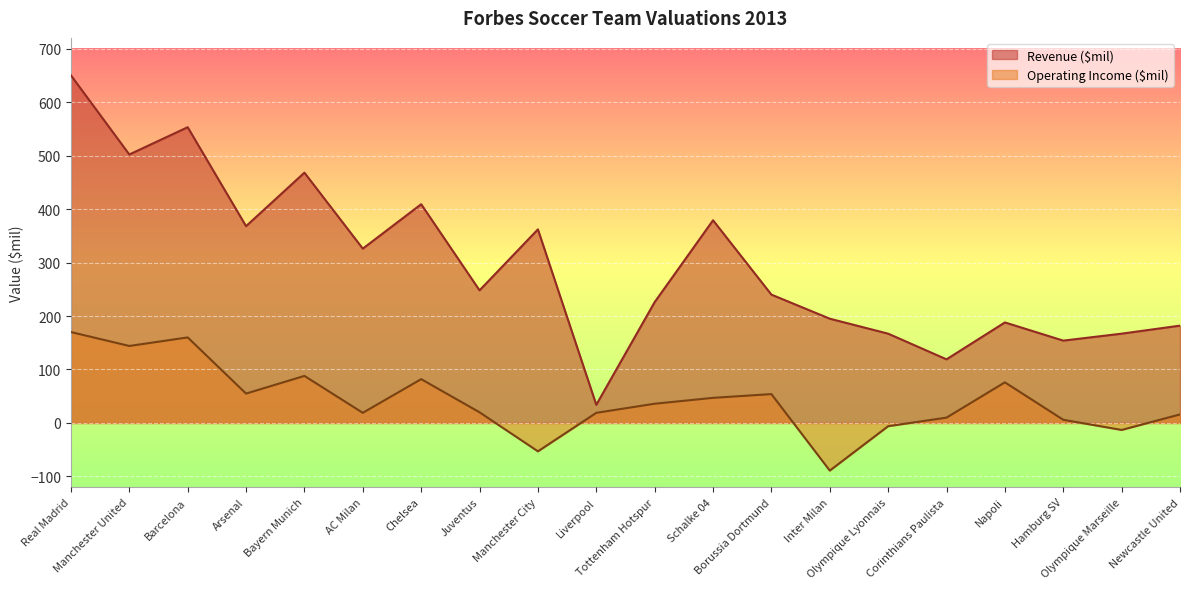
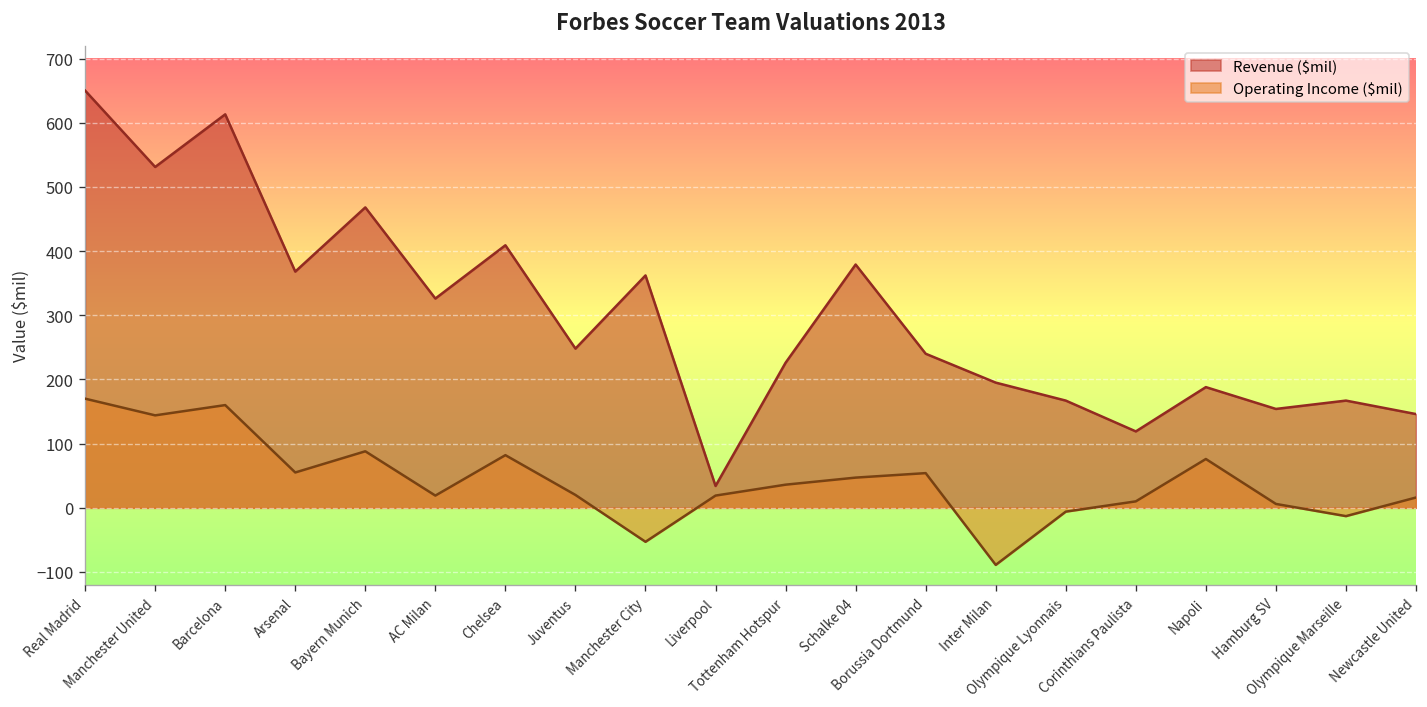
  {
    "Revenue ($mil)": {
      "Real Madrid": 650,
-     "Manchester United": 500,
-     "Barcelona": 550,
+     "Manchester United": 530,
+     "Barcelona": 610,
      "Arsenal": 370,
      "Bayern Munich": 470,
      "AC Milan": 330,
      "Chelsea": 410,
      "Juventus": 250,
      "Manchester City": 360,
      "Liverpool": 30,
      "Tottenham Hotspur": 230,
      "Schalke 04": 380,
      "Borussia Dortmund": 240,
      "Inter Milan": 200,
      "Olympique Lyonnais": 170,
      "Corinthians Paulista": 120,
      "Napoli": 190,
      "Hamburg SV": 150,
      "Olympique Marseille": 170,
-     "Newcastle United": 180
+     "Newcastle United": 150
    }
  }
